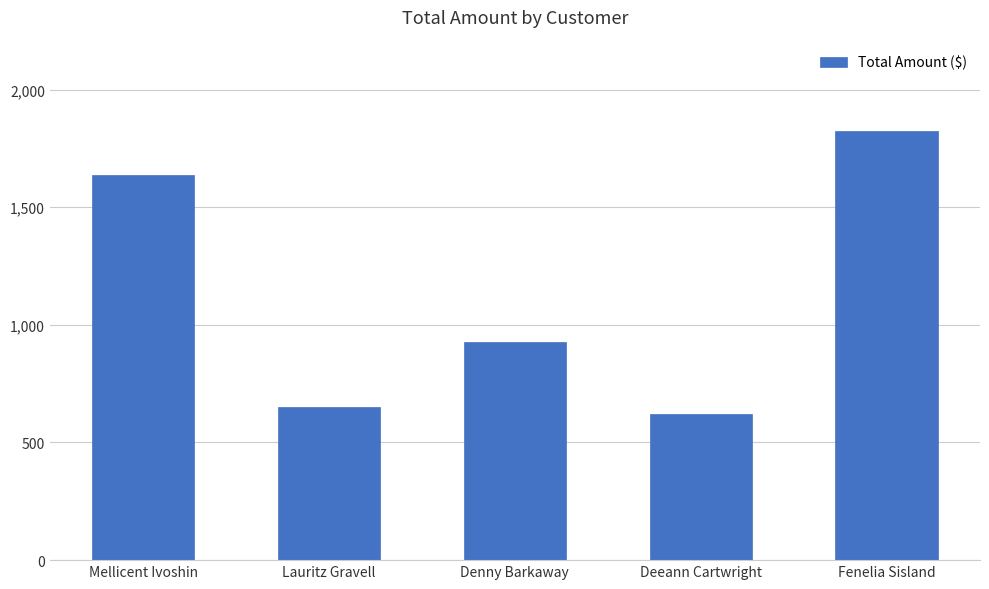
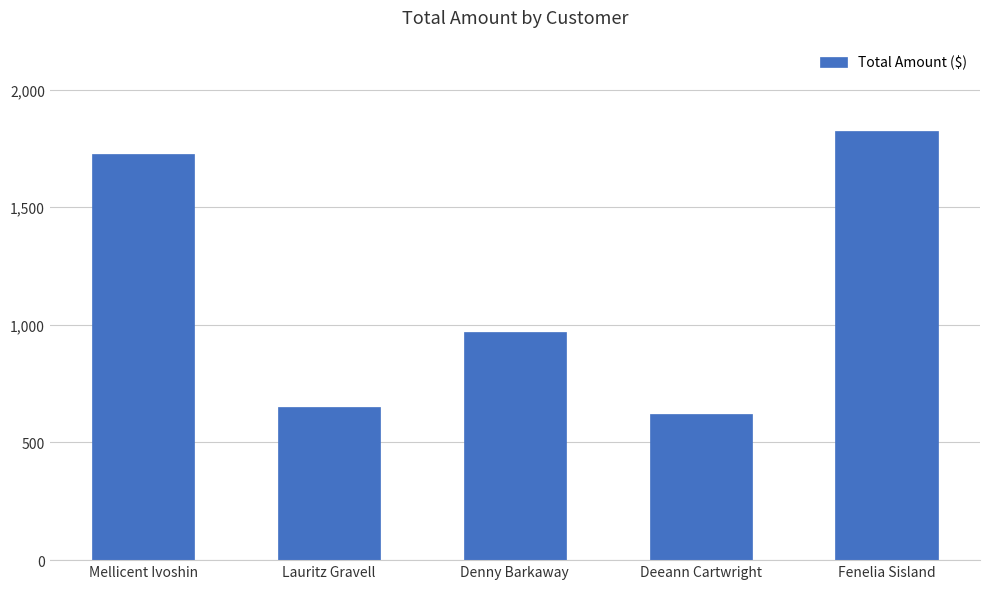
  {
-   "Mellicent Ivoshin": "1,640",
+   "Mellicent Ivoshin": "1,730",
    "Lauritz Gravell": "650",
-   "Denny Barkaway": "930",
+   "Denny Barkaway": "970",
    "Deeann Cartwright": "620",
    "Fenelia Sisland": "1,830"
  }
